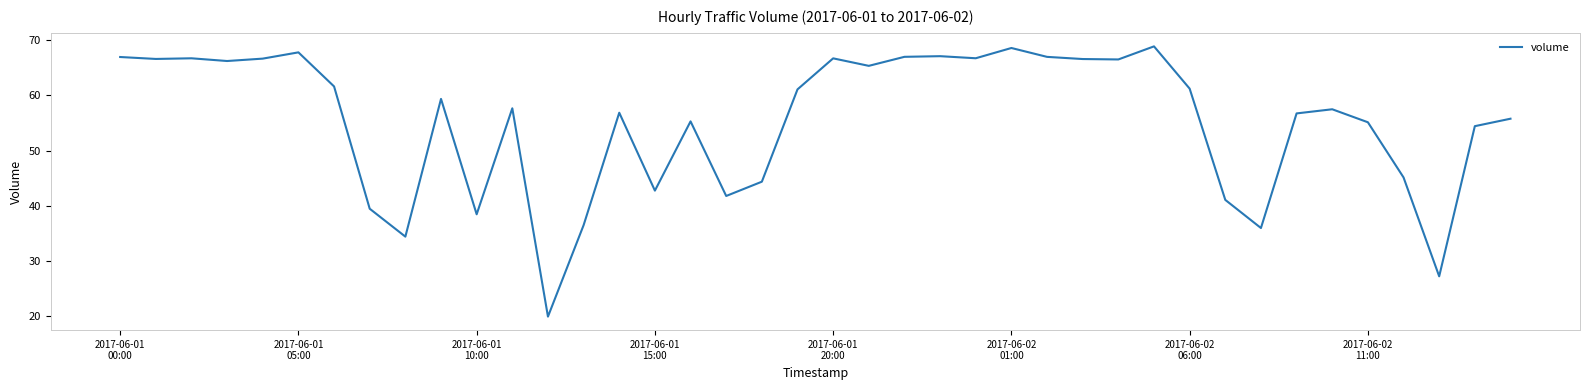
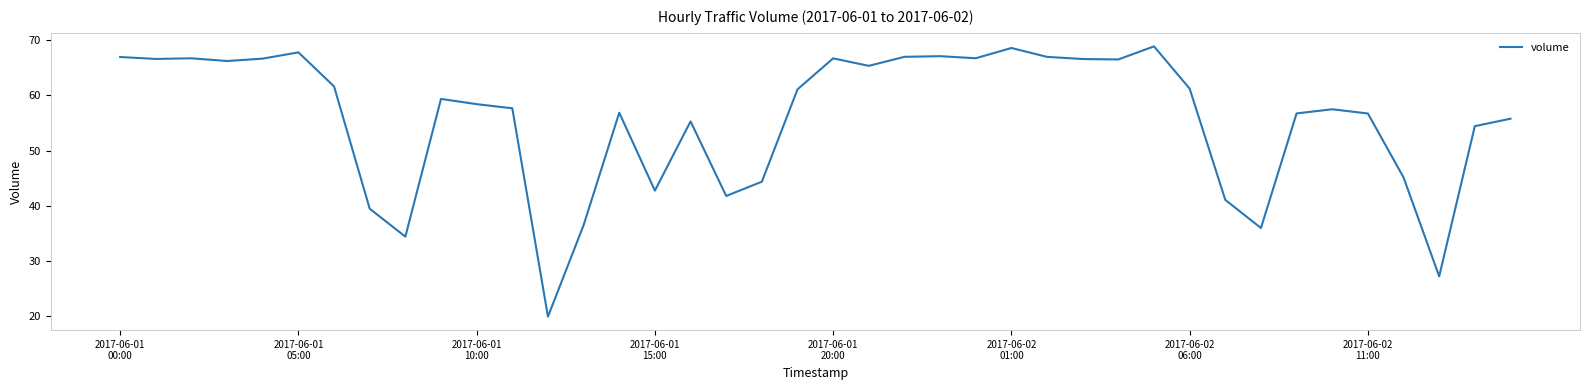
  {
    "2017-06-01 00:00": 67,
    "2017-06-01 05:00": 68,
-   "2017-06-01 10:00": 38,
+   "2017-06-01 10:00": 58,
    "2017-06-01 15:00": 43,
    "2017-06-01 20:00": 67,
    "2017-06-02 01:00": 69,
    "2017-06-02 06:00": 61,
-   "2017-06-02 11:00": 55
+   "2017-06-02 11:00": 57
  }
